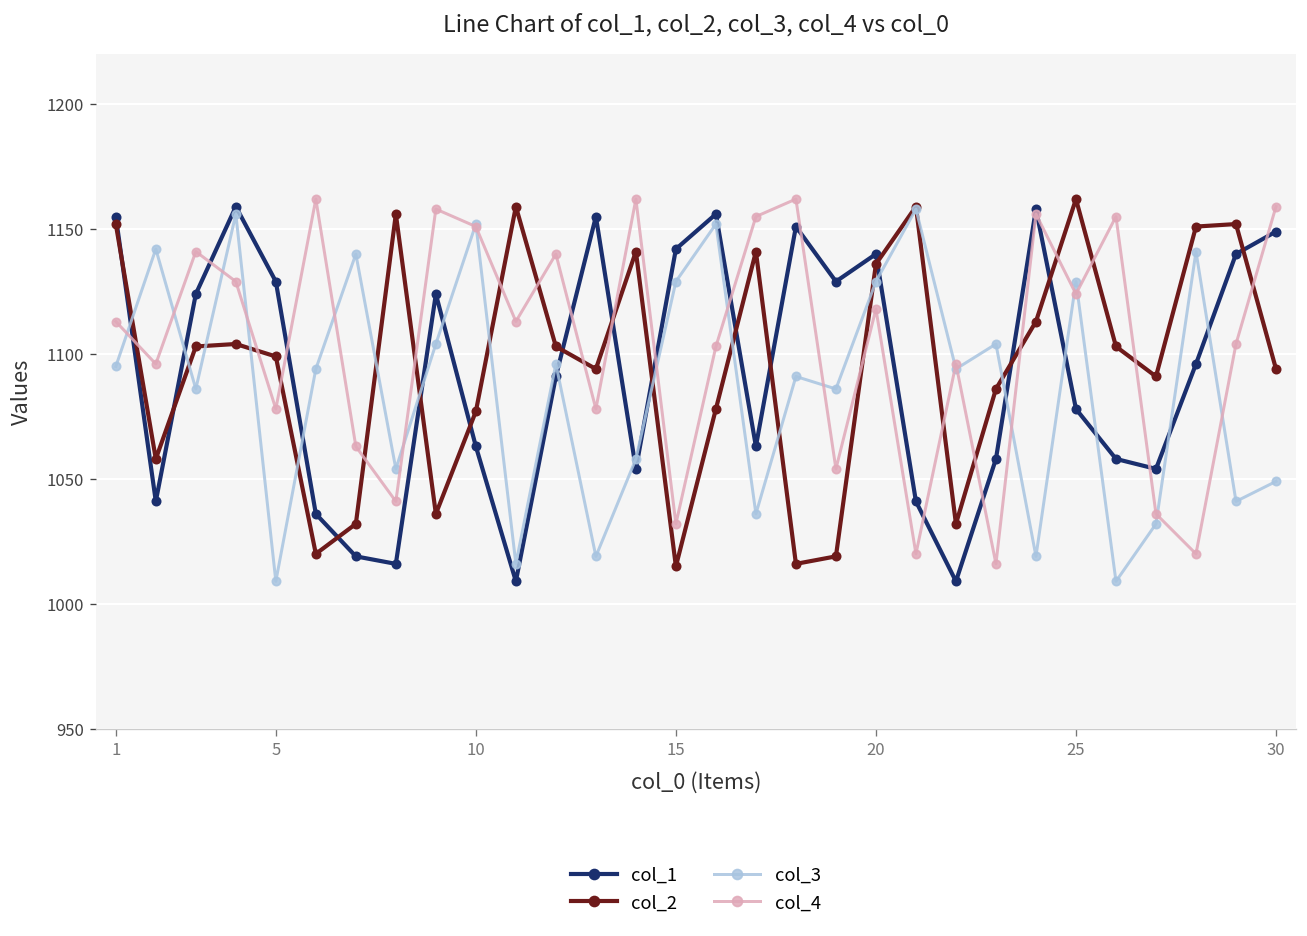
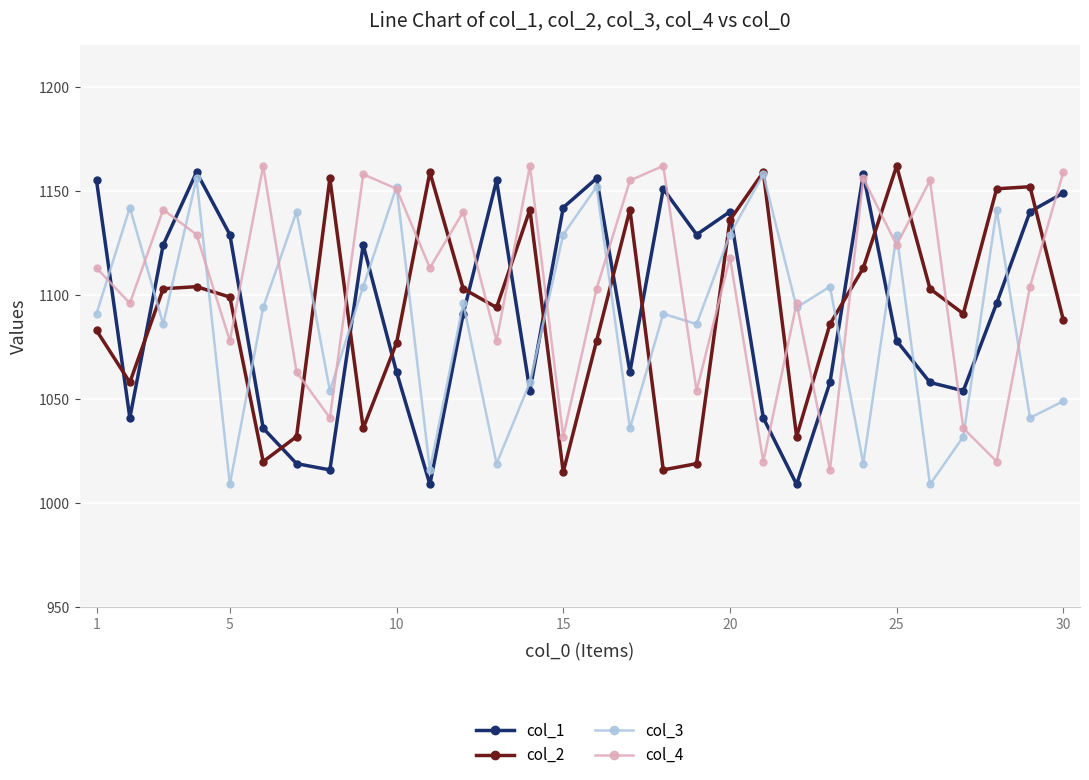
  {
    "col_1": {
      "1": 1155,
      "5": 1129,
      "10": 1063,
      "15": 1142,
      "20": 1140,
      "25": 1078,
      "30": 1149
    },
    "col_2": {
-     "1": 1152,
+     "1": 1083,
      "5": 1099,
      "10": 1077,
      "15": 1015,
      "20": 1136,
      "25": 1162,
-     "30": 1094
+     "30": 1088
    },
    "col_3": {
-     "1": 1095,
+     "1": 1091,
      "5": 1009,
      "15": 1129,
      "20": 1129,
      "25": 1129,
      "30": 1049
    },
    "col_4": {
      "1": 1113,
      "5": 1078,
      "15": 1032,
      "20": 1118,
      "25": 1124,
      "30": 1159
    }
  }
